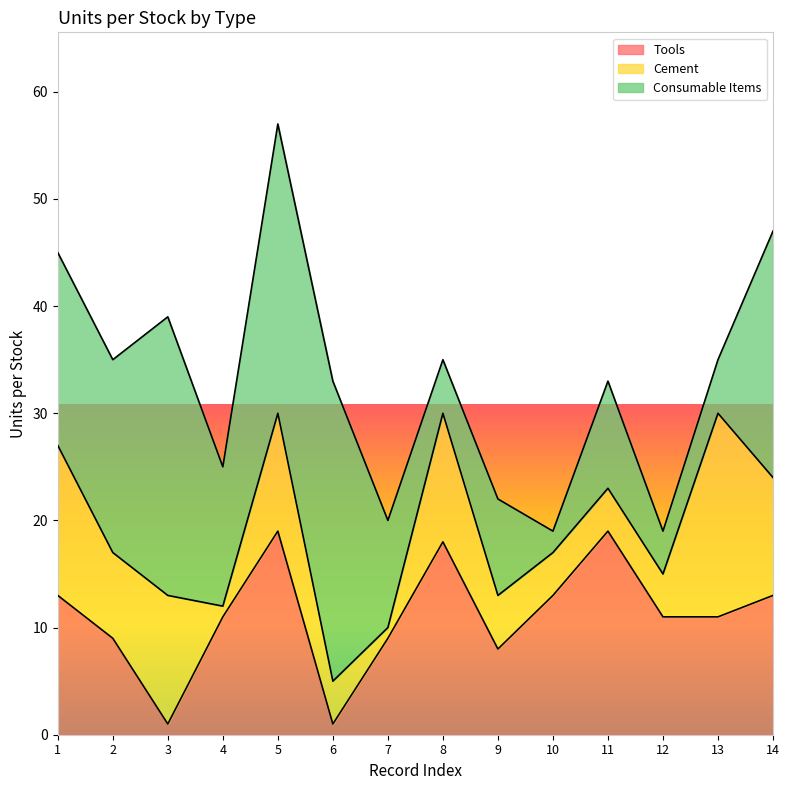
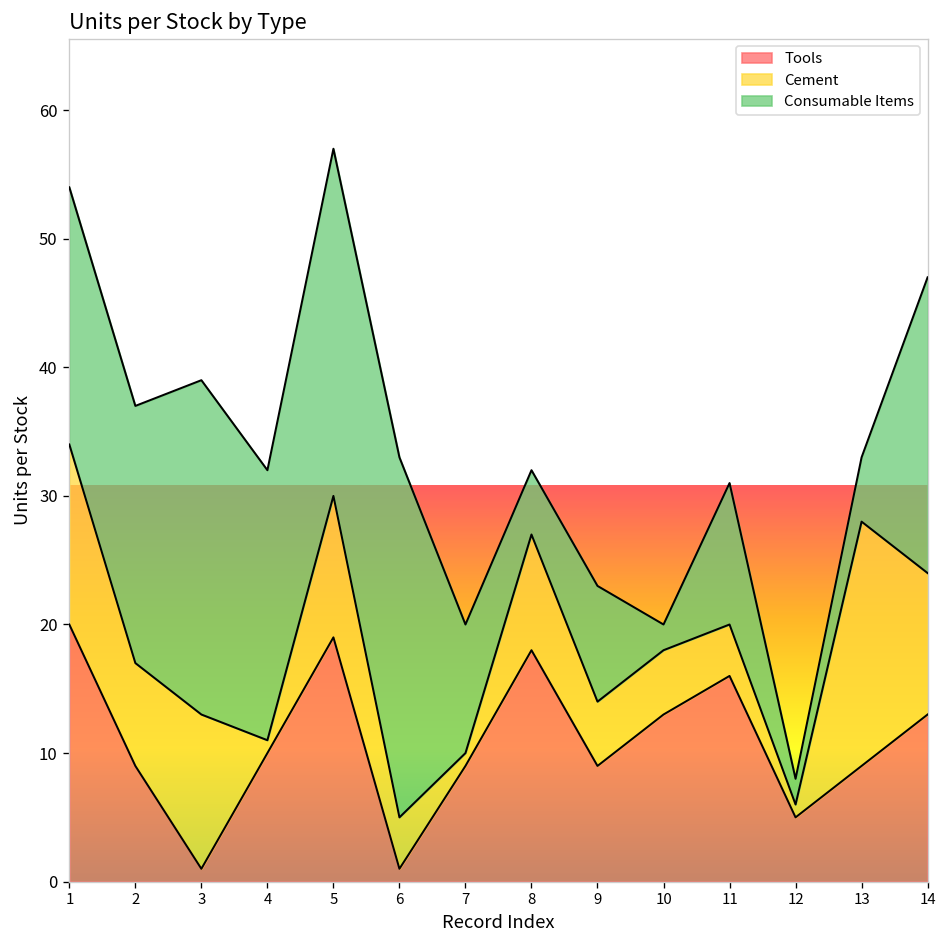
  {
    "Tools": {
-     "1": 13,
+     "1": 20,
      "2": 9,
      "3": 1,
-     "4": 11,
+     "4": 10,
      "5": 19,
      "6": 1,
      "7": 9,
      "8": 18,
-     "9": 8,
+     "9": 9,
      "10": 13,
-     "11": 19,
-     "12": 11,
-     "13": 11,
+     "11": 16,
+     "12": 5,
+     "13": 9,
      "14": 13
    },
    "Cement": {
      "1": 14,
      "2": 8,
      "3": 12,
      "4": 1,
      "5": 11,
      "6": 4,
      "7": 1,
-     "8": 12,
+     "8": 9,
      "9": 5,
-     "10": 4,
+     "10": 5,
      "11": 4,
-     "12": 4,
+     "12": 1,
      "13": 19,
      "14": 11
    },
    "Consumable Items": {
-     "1": 18,
-     "2": 18,
+     "1": 20,
+     "2": 20,
      "3": 26,
-     "4": 13,
+     "4": 21,
      "5": 27,
      "6": 28,
      "7": 10,
      "8": 5,
      "9": 9,
      "10": 2,
-     "11": 10,
-     "12": 4,
+     "11": 11,
+     "12": 2,
      "13": 5,
      "14": 23
    }
  }
